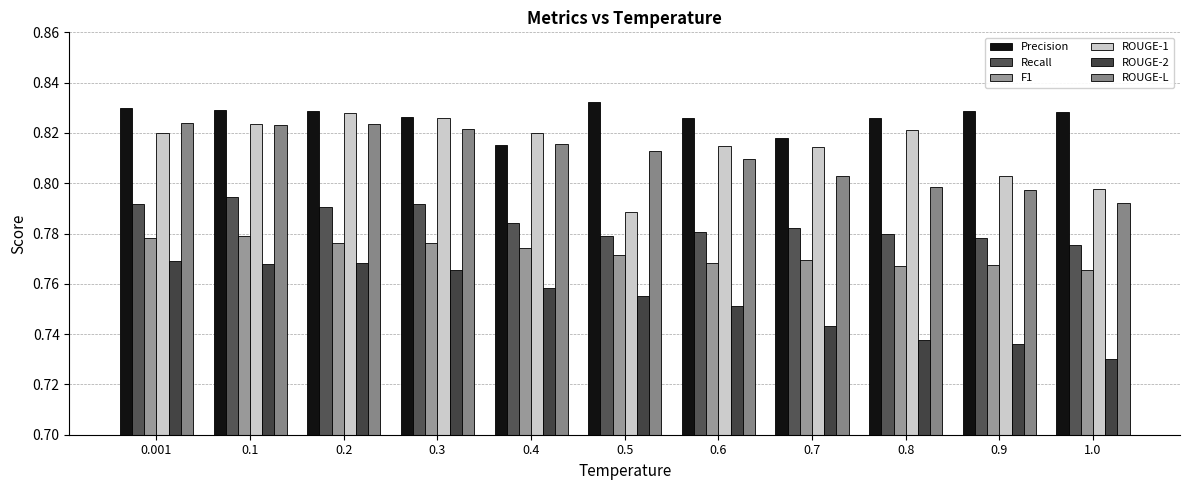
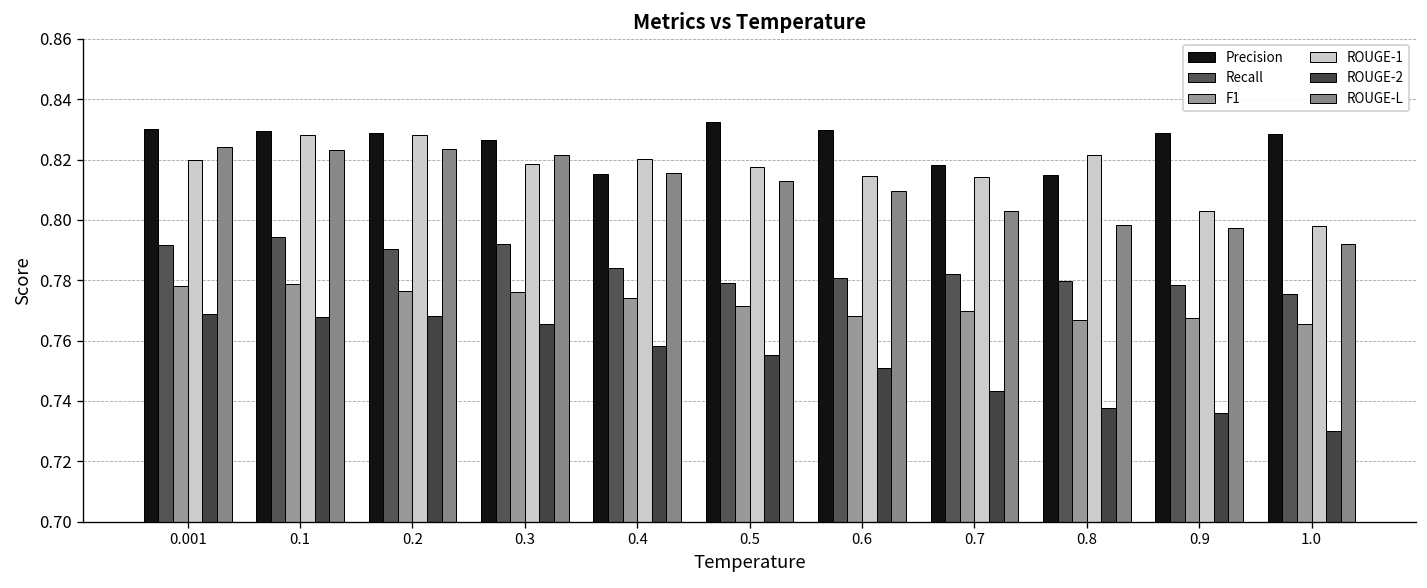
  {
    "Precision": {
      "0.001": 0.830,
      "0.1": 0.829,
      "0.2": 0.829,
      "0.3": 0.826,
      "0.4": 0.815,
      "0.5": 0.832,
-     "0.6": 0.826,
+     "0.6": 0.830,
      "0.7": 0.818,
-     "0.8": 0.826,
+     "0.8": 0.815,
      "0.9": 0.829,
      "1.0": 0.828
    },
    "ROUGE-1": {
      "0.001": 0.820,
-     "0.1": 0.823,
+     "0.1": 0.828,
      "0.2": 0.828,
-     "0.3": 0.826,
+     "0.3": 0.819,
      "0.4": 0.820,
-     "0.5": 0.789,
+     "0.5": 0.817,
      "0.6": 0.815,
      "0.7": 0.814,
      "0.8": 0.821,
      "0.9": 0.803,
      "1.0": 0.798
    }
  }
